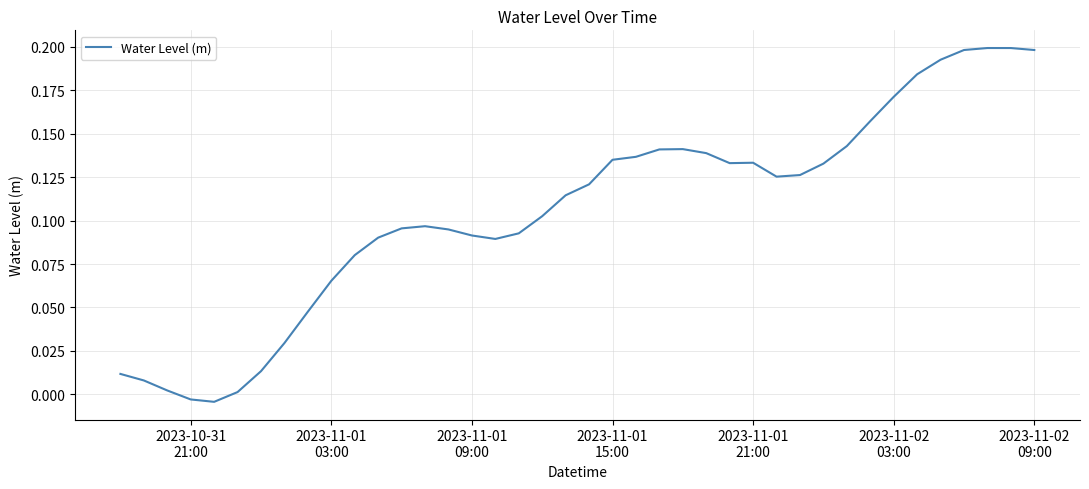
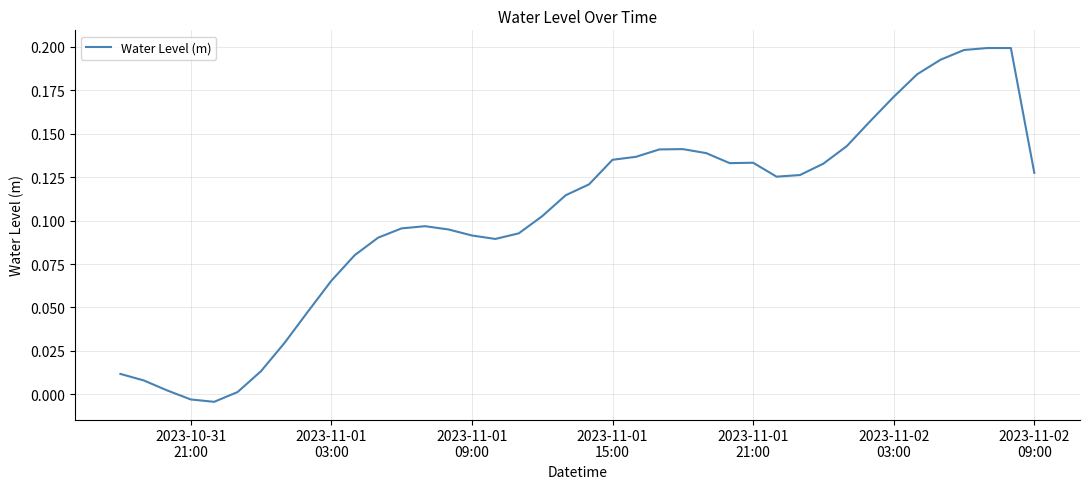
  {
    "2023-10-31 21:00": -0.003,
    "2023-11-01 03:00": 0.065,
    "2023-11-01 09:00": 0.091,
    "2023-11-01 15:00": 0.135,
    "2023-11-01 21:00": 0.133,
    "2023-11-02 03:00": 0.171,
-   "2023-11-02 09:00": 0.198
+   "2023-11-02 09:00": 0.128
  }
